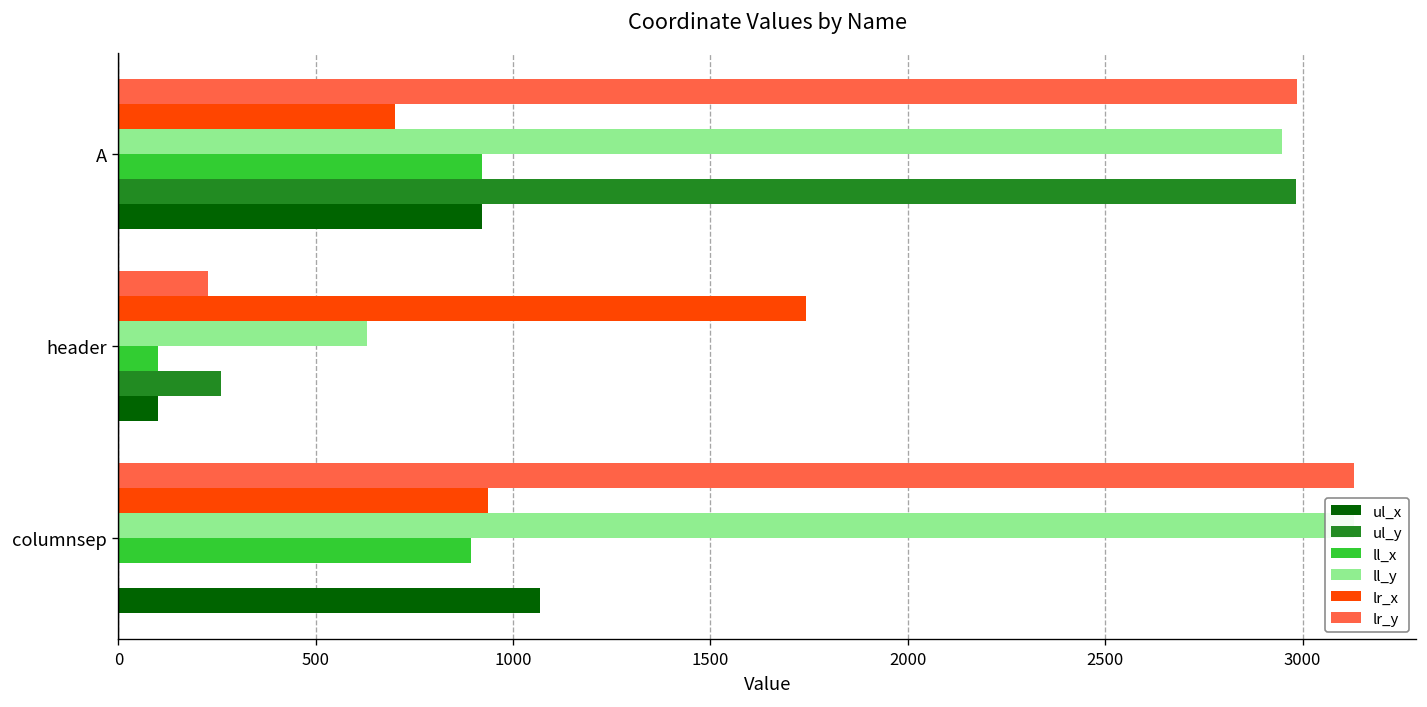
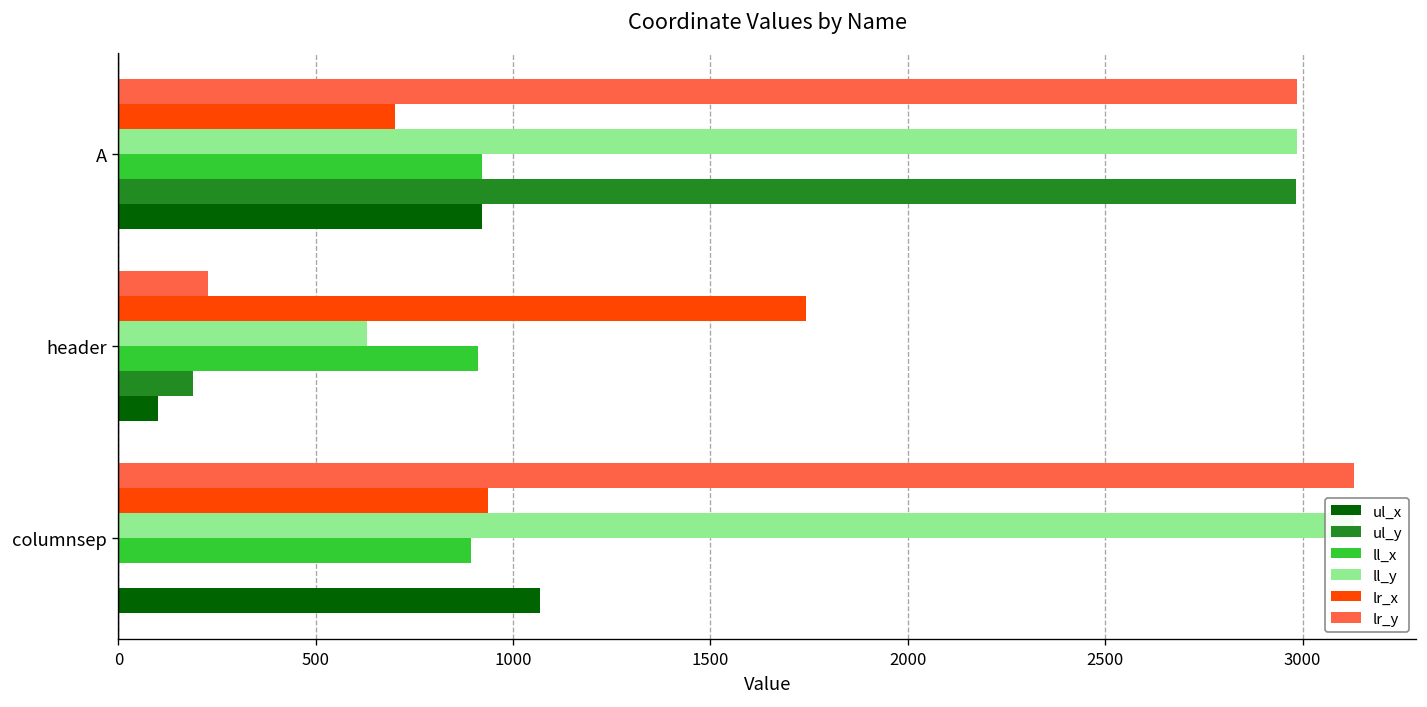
  {
    "ul_x": {
      "A": 920,
      "header": 100,
      "columnsep": 1070
    },
    "ul_y": {
      "A": 2980,
-     "header": 260,
+     "header": 190,
      "columnsep": 0
    },
    "ll_x": {
      "A": 920,
-     "header": 100,
+     "header": 910,
      "columnsep": 890
    },
    "ll_y": {
-     "A": 2950,
+     "A": 2990,
      "header": 630
    },
    "lr_x": {
      "A": 700,
      "header": 1740,
      "columnsep": 940
    },
    "lr_y": {
      "A": 2990,
      "header": 230,
      "columnsep": 3130
    }
  }
